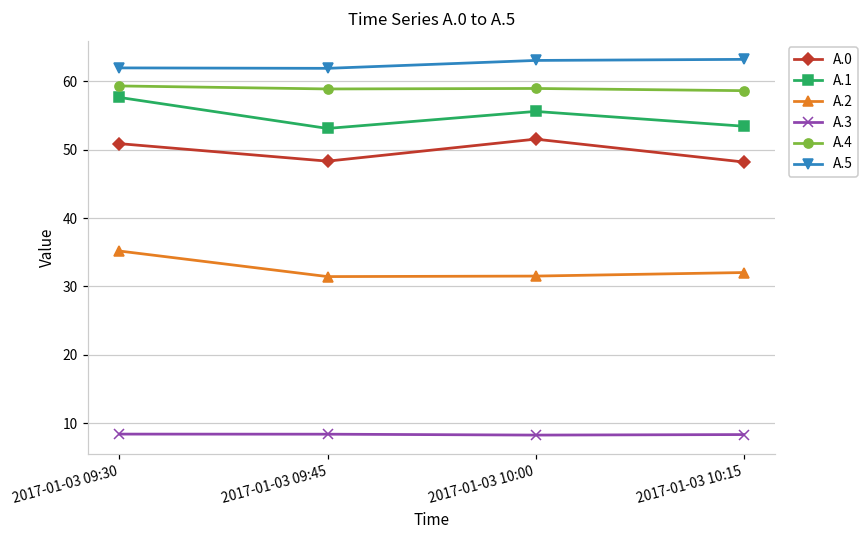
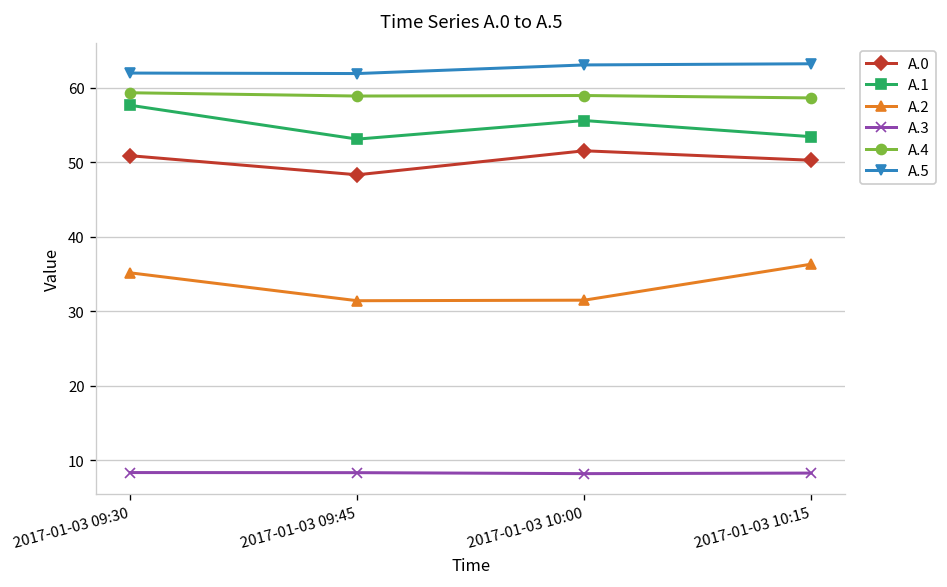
  {
    "A.0": {
      "2017-01-03 09:30": 51,
      "2017-01-03 09:45": 48,
      "2017-01-03 10:00": 52,
-     "2017-01-03 10:15": 48
+     "2017-01-03 10:15": 50
    },
    "A.1": {
      "2017-01-03 09:30": 58,
      "2017-01-03 09:45": 53,
      "2017-01-03 10:00": 56,
      "2017-01-03 10:15": 53
    },
    "A.2": {
      "2017-01-03 09:30": 35,
      "2017-01-03 09:45": 31,
      "2017-01-03 10:00": 32,
-     "2017-01-03 10:15": 32
+     "2017-01-03 10:15": 36
    },
    "A.3": {
      "2017-01-03 09:30": 8,
      "2017-01-03 09:45": 8,
      "2017-01-03 10:00": 8,
      "2017-01-03 10:15": 8
    },
    "A.4": {
      "2017-01-03 09:30": 59,
      "2017-01-03 09:45": 59,
      "2017-01-03 10:00": 59,
      "2017-01-03 10:15": 59
    },
    "A.5": {
      "2017-01-03 09:30": 62,
      "2017-01-03 09:45": 62,
      "2017-01-03 10:00": 63,
      "2017-01-03 10:15": 63
    }
  }
